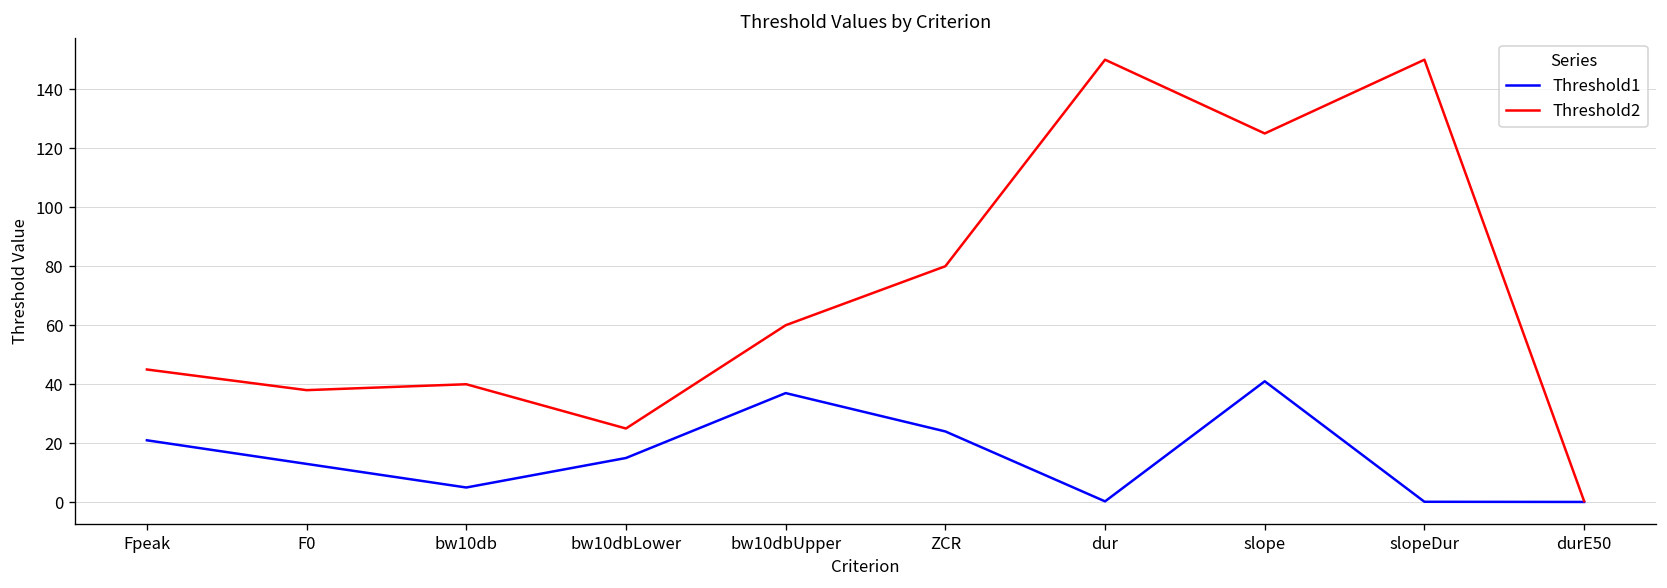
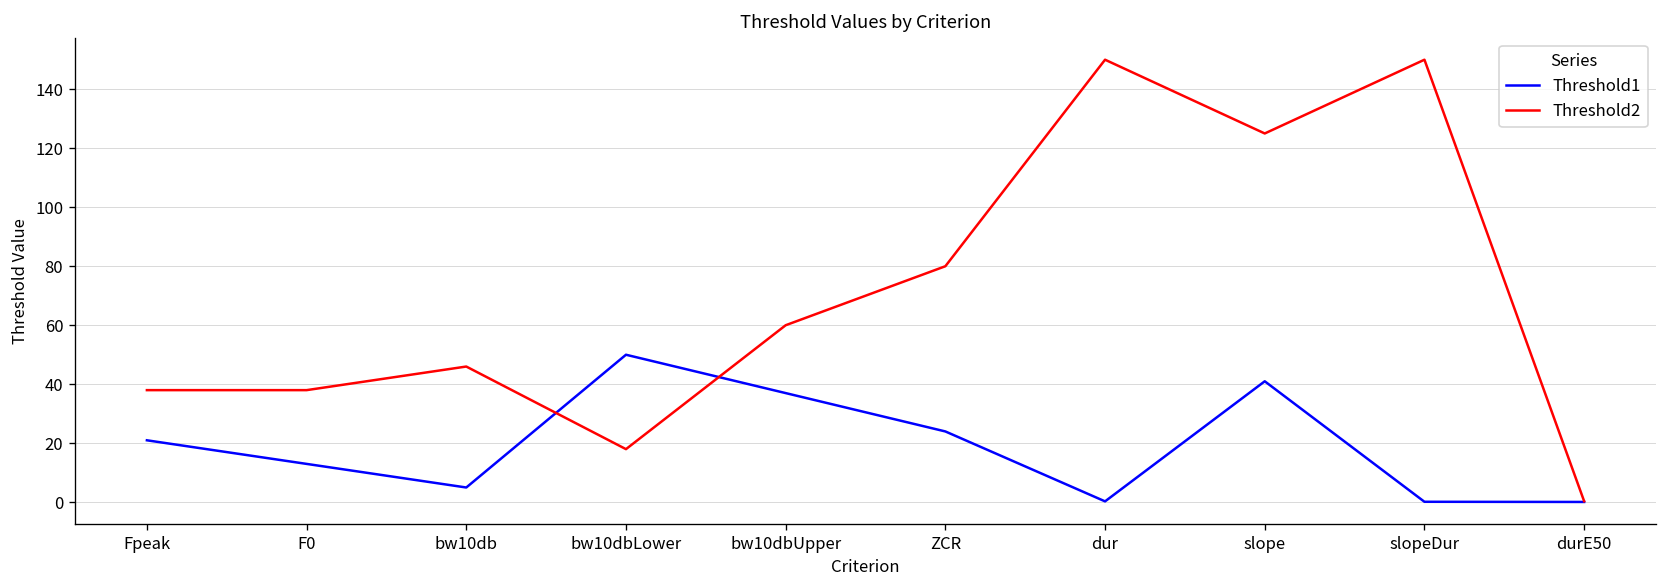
  {
    "Threshold1": {
      "Fpeak": 21,
      "F0": 13,
      "bw10db": 5,
-     "bw10dbLower": 15,
+     "bw10dbLower": 50,
      "bw10dbUpper": 37,
      "ZCR": 24,
      "dur": 0,
      "slope": 41,
      "slopeDur": 0
    },
    "Threshold2": {
-     "Fpeak": 45,
+     "Fpeak": 38,
      "F0": 38,
-     "bw10db": 40,
-     "bw10dbLower": 25,
+     "bw10db": 46,
+     "bw10dbLower": 18,
      "bw10dbUpper": 60,
      "ZCR": 80,
      "dur": 150,
      "slope": 125,
      "slopeDur": 150
    }
  }
